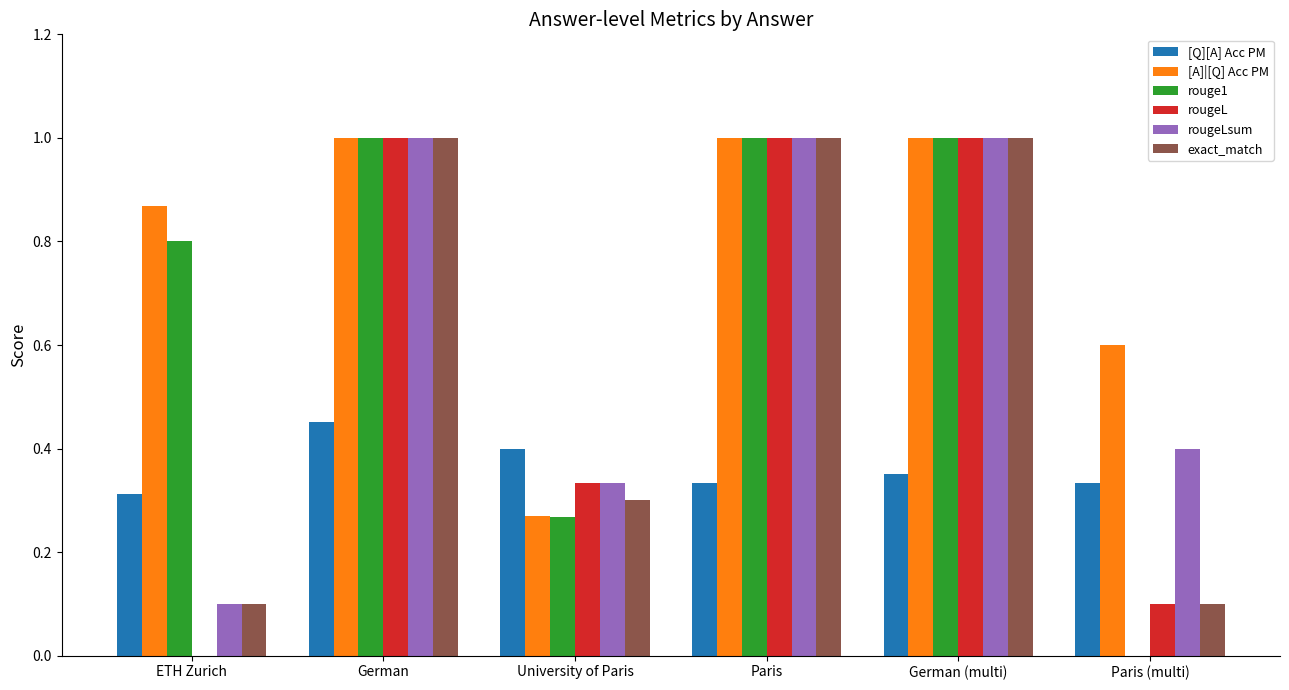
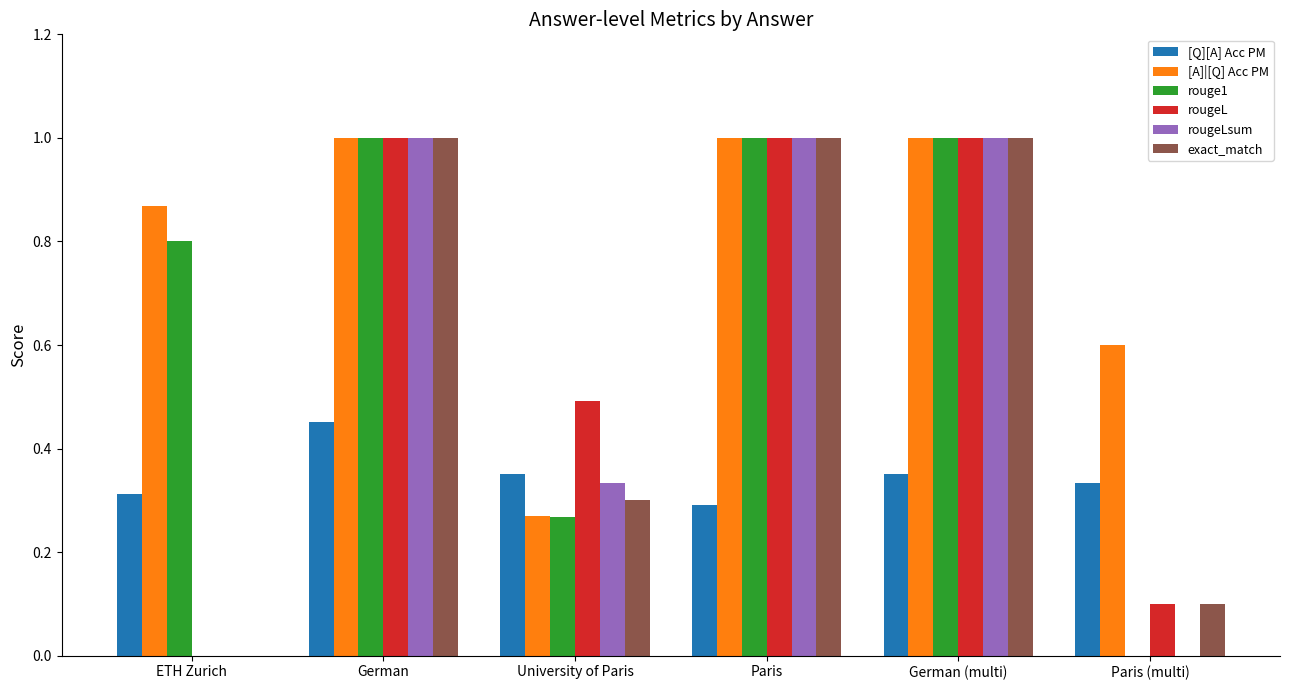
  {
    "[Q][A] Acc PM": {
      "ETH Zurich": 0.31,
      "German": 0.45,
-     "University of Paris": 0.40,
-     "Paris": 0.33,
+     "University of Paris": 0.35,
+     "Paris": 0.29,
      "German (multi)": 0.35,
      "Paris (multi)": 0.33
    },
    "[A]|[Q] Acc PM": {
      "ETH Zurich": 0.87,
      "German": 1.00,
      "University of Paris": 0.27,
      "Paris": 1.00,
      "German (multi)": 1.00,
      "Paris (multi)": 0.60
    },
    "rouge1": {
      "ETH Zurich": 0.80,
      "German": 1.00,
      "University of Paris": 0.27,
      "Paris": 1.00,
      "German (multi)": 1.00,
      "Paris (multi)": 0.00
    },
    "rougeL": {
      "ETH Zurich": 0.00,
      "German": 1.00,
-     "University of Paris": 0.33,
+     "University of Paris": 0.49,
      "Paris": 1.00,
      "German (multi)": 1.00,
      "Paris (multi)": 0.10
    },
    "rougeLsum": {
-     "ETH Zurich": 0.1,
+     "ETH Zurich": 0.0,
      "German": 1.0,
      "University of Paris": 0.33,
      "Paris": 1.0,
      "German (multi)": 1.0,
-     "Paris (multi)": 0.4
+     "Paris (multi)": 0.0
    },
    "exact_match": {
-     "ETH Zurich": 0.1,
+     "ETH Zurich": 0.0,
      "German": 1.0,
      "University of Paris": 0.3,
      "Paris": 1.0,
      "German (multi)": 1.0,
      "Paris (multi)": 0.1
    }
  }
